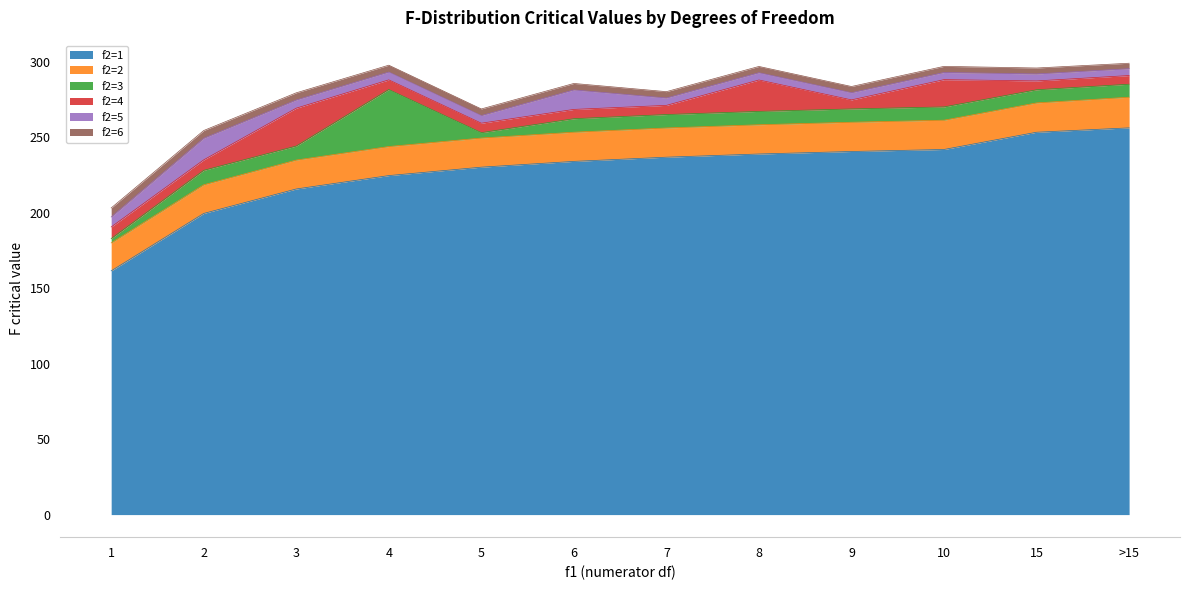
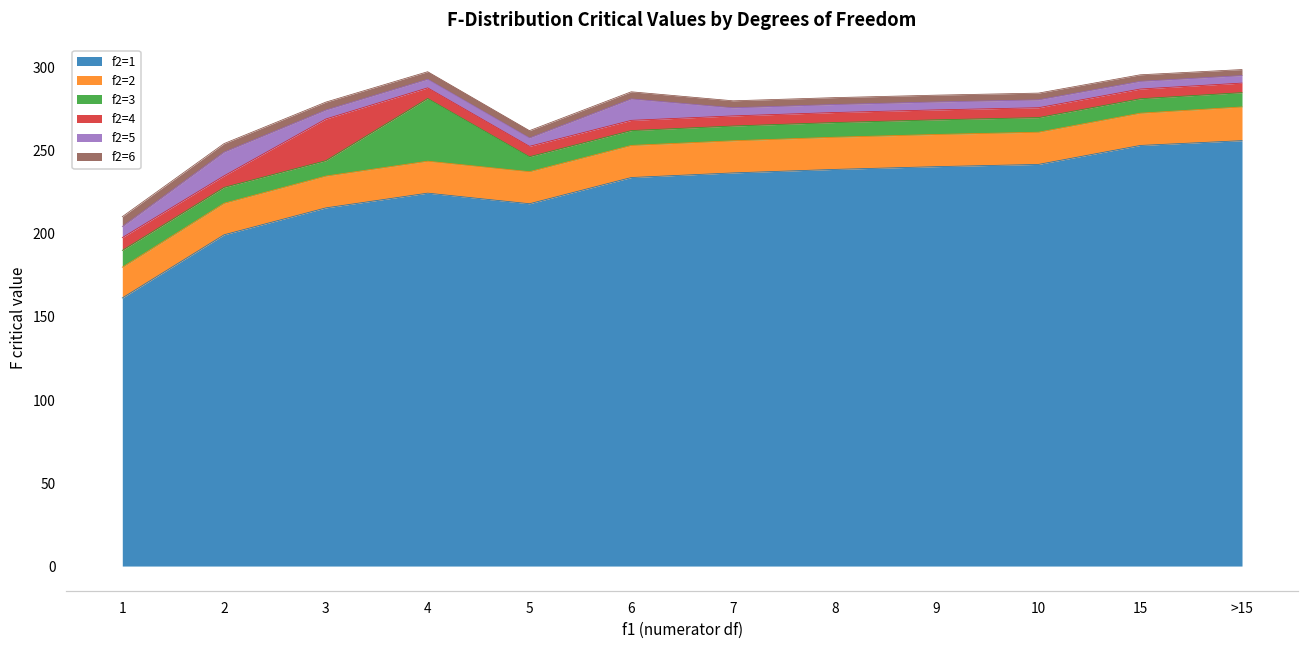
  {
    "f2=1": {
      "1": 161,
      "2": 200,
      "3": 216,
      "4": 225,
-     "5": 230,
+     "5": 218,
      "6": 234,
      "7": 237,
      "8": 239,
      "9": 241,
      "10": 242,
      "15": 253,
      ">15": 256
    },
    "f2=2": {
      "1": 19,
      "2": 19,
      "3": 19,
      "4": 19,
      "5": 19,
      "6": 19,
      "7": 19,
      "8": 19,
      "9": 19,
      "10": 19,
      "15": 19,
      ">15": 20
    },
    "f2=3": {
-     "1": 3,
+     "1": 10,
      "2": 10,
      "3": 9,
      "4": 38,
-     "5": 4,
+     "5": 9,
      "6": 9,
      "7": 9,
      "8": 9,
      "9": 9,
      "10": 9,
      "15": 9,
      ">15": 9
    },
    "f2=4": {
      "1": 8,
      "2": 7,
      "3": 25,
      "4": 6,
      "5": 6,
      "6": 6,
      "7": 6,
-     "8": 21,
+     "8": 6,
      "9": 6,
-     "10": 18,
+     "10": 6,
      "15": 6,
      ">15": 6
    },
    "f2=5": {
      "1": 7,
      "2": 14,
      "3": 5,
      "4": 5,
      "5": 5,
      "6": 13,
      "7": 5,
      "8": 5,
      "9": 5,
      "10": 5,
      "15": 5,
      ">15": 5
    },
    "f2=6": {
      "1": 6,
      "2": 5,
      "3": 5,
      "4": 5,
      "5": 4,
      "6": 4,
      "7": 4,
      "8": 4,
      "9": 4,
      "10": 4,
      "15": 4,
      ">15": 4
    }
  }
